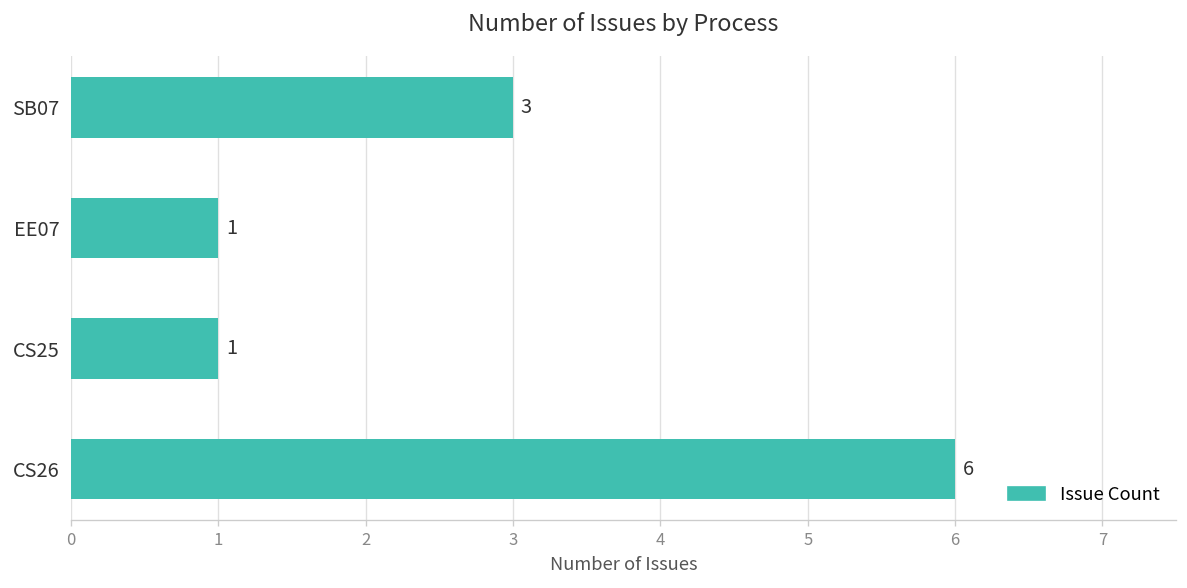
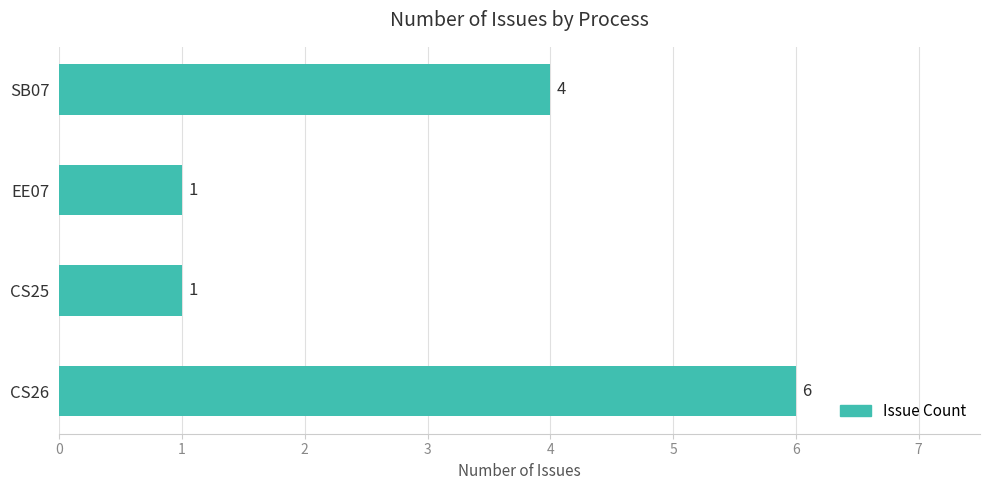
  {
-   "SB07": 3,
+   "SB07": 4,
    "EE07": 1,
    "CS25": 1,
    "CS26": 6
  }
